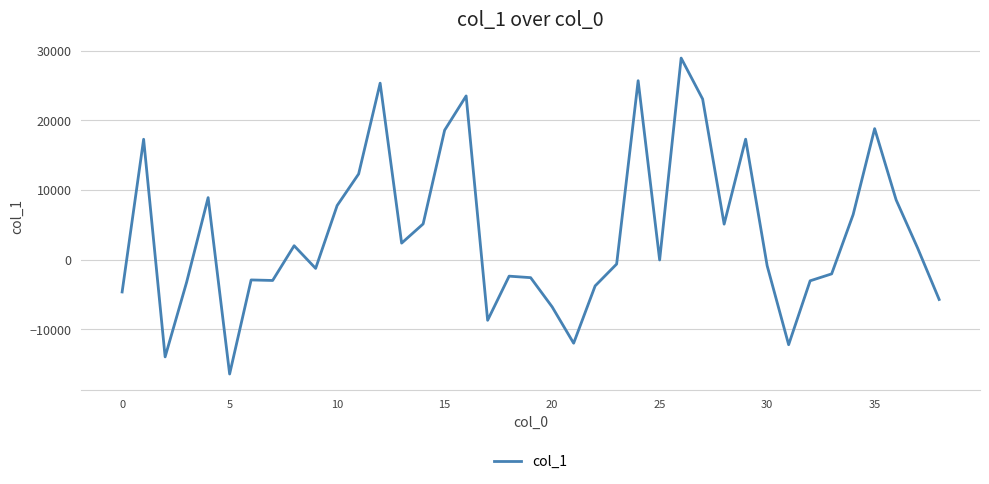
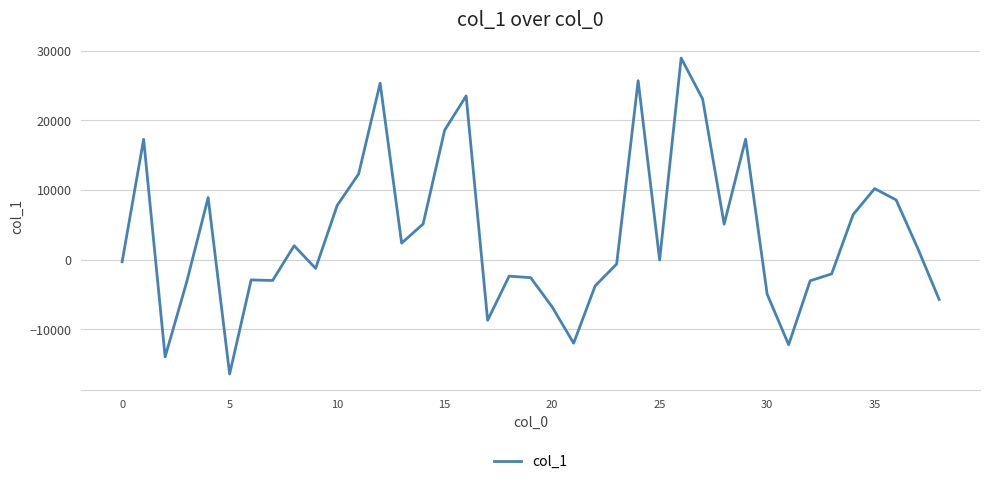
  {
-   "0": -5000,
+   "0": 0,
    "5": -16000,
    "10": 8000,
    "15": 19000,
    "20": -7000,
    "25": 0,
-   "30": -1000,
-   "35": 19000
+   "30": -5000,
+   "35": 10000
  }
